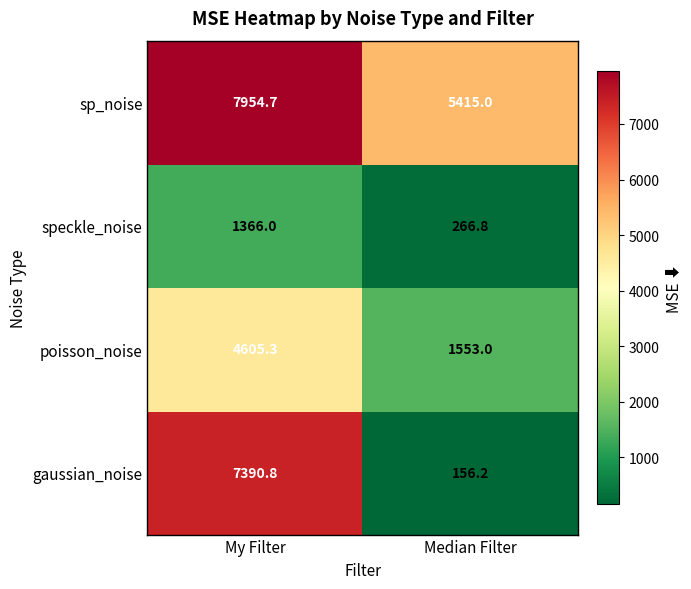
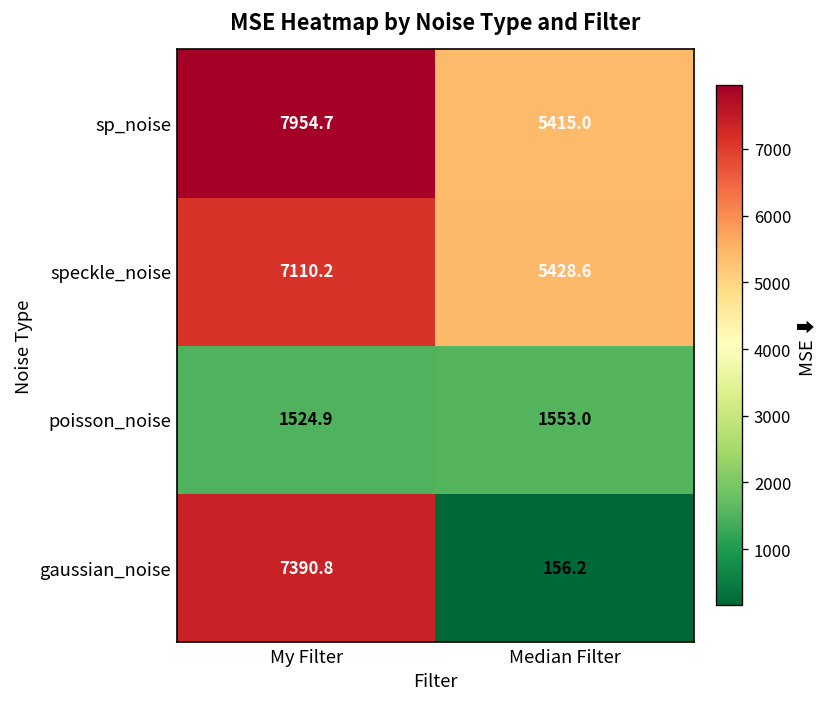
  {
    "sp_noise": {
      "My Filter": 7954.7,
      "Median Filter": 5415.0
    },
    "speckle_noise": {
-     "My Filter": 1366.0,
-     "Median Filter": 266.8
+     "My Filter": 7110.2,
+     "Median Filter": 5428.6
    },
    "poisson_noise": {
-     "My Filter": 4605.3,
+     "My Filter": 1524.9,
      "Median Filter": 1553.0
    },
    "gaussian_noise": {
      "My Filter": 7390.8,
      "Median Filter": 156.2
    }
  }
